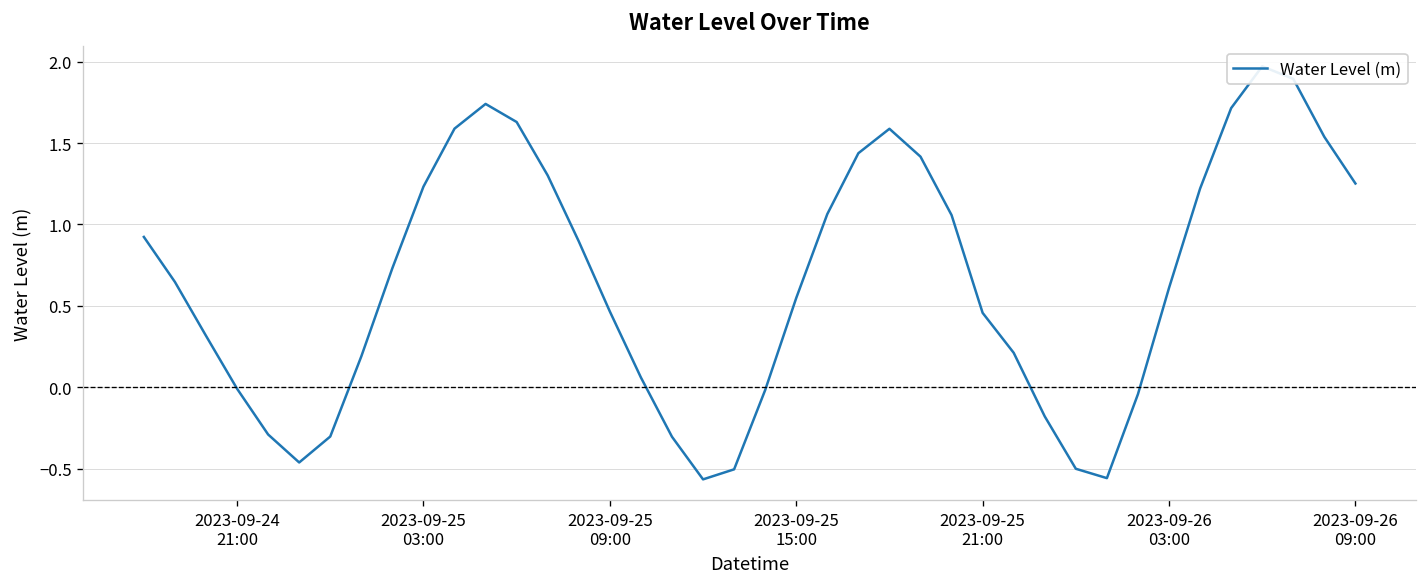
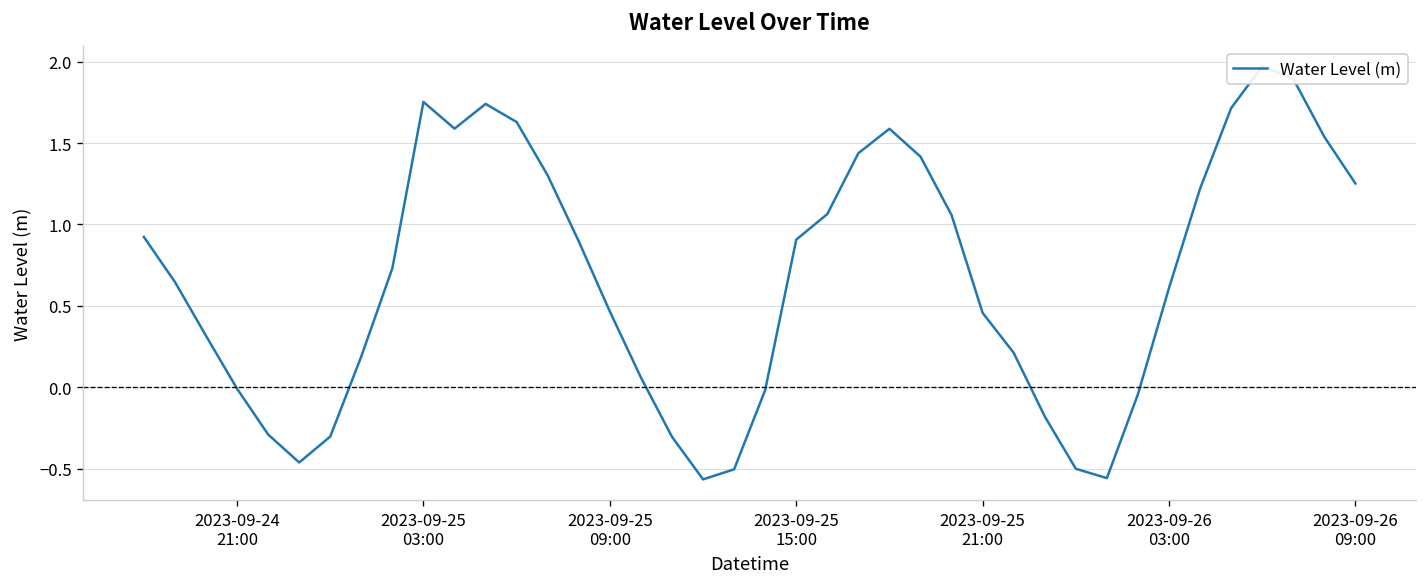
  {
    "2023-09-24 21:00": -0.01,
-   "2023-09-25 03:00": 1.23,
+   "2023-09-25 03:00": 1.75,
    "2023-09-25 09:00": 0.47,
-   "2023-09-25 15:00": 0.55,
+   "2023-09-25 15:00": 0.91,
    "2023-09-25 21:00": 0.46,
    "2023-09-26 03:00": 0.61,
    "2023-09-26 09:00": 1.25
  }
